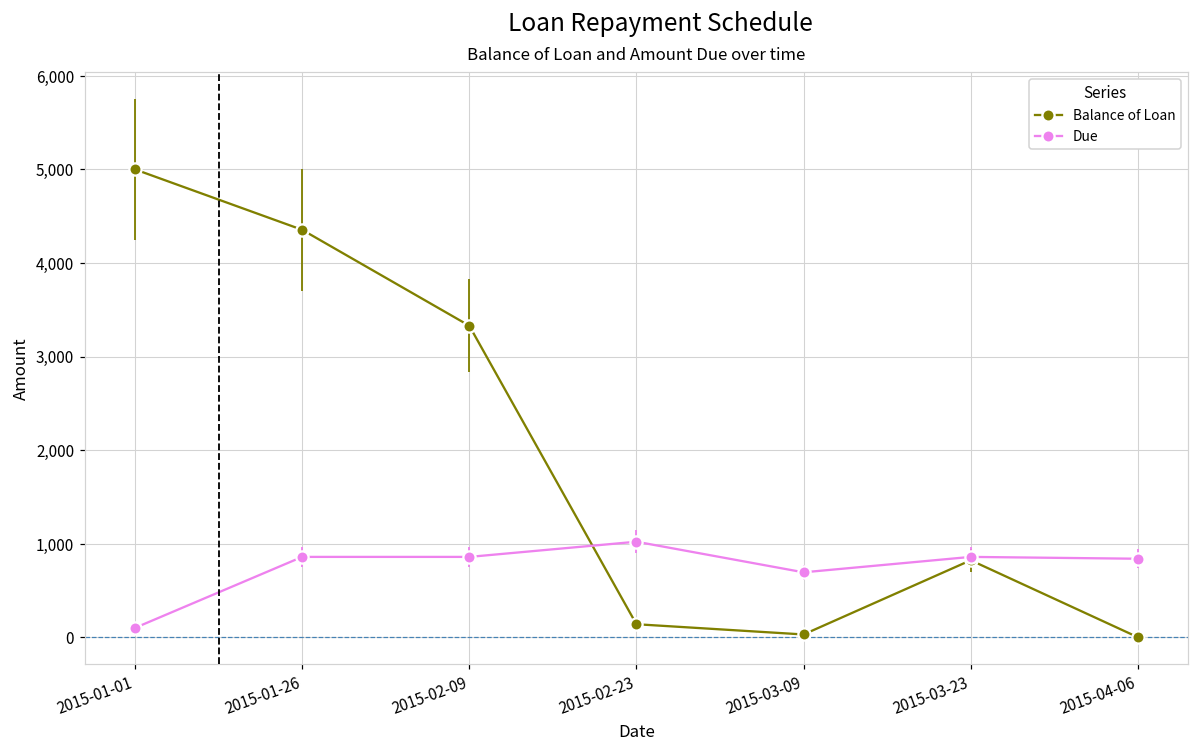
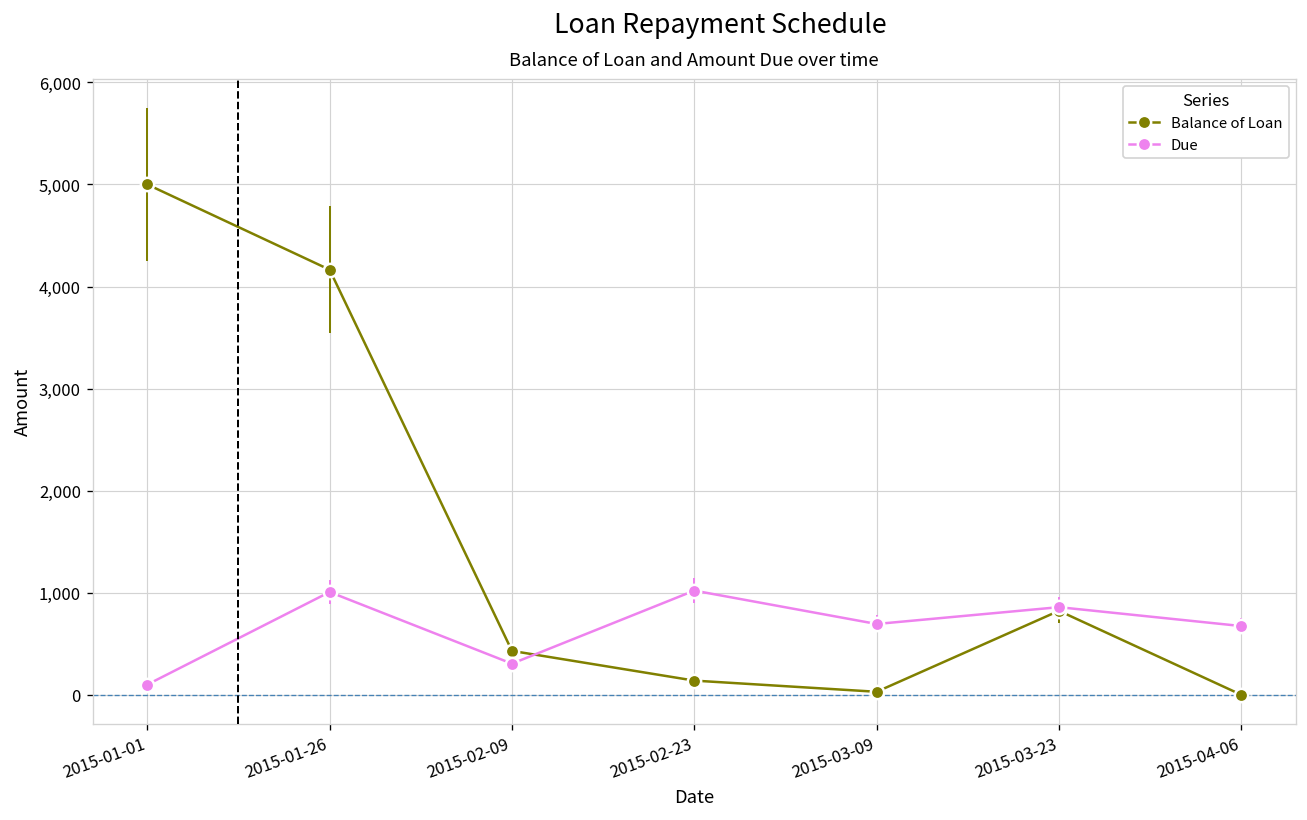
  {
    "Balance of Loan": {
      "2015-01-01": "5,000",
-     "2015-01-26": "4,400",
-     "2015-02-09": "3,300",
+     "2015-01-26": "4,200",
+     "2015-02-09": "400",
      "2015-02-23": "100",
      "2015-03-09": "0",
      "2015-03-23": "800",
      "2015-04-06": "0"
    },
    "Due": {
      "2015-01-01": "100",
-     "2015-01-26": "900",
-     "2015-02-09": "900",
+     "2015-01-26": "1,000",
+     "2015-02-09": "300",
      "2015-02-23": "1,000",
      "2015-03-09": "700",
      "2015-03-23": "900",
-     "2015-04-06": "800"
+     "2015-04-06": "700"
    }
  }
